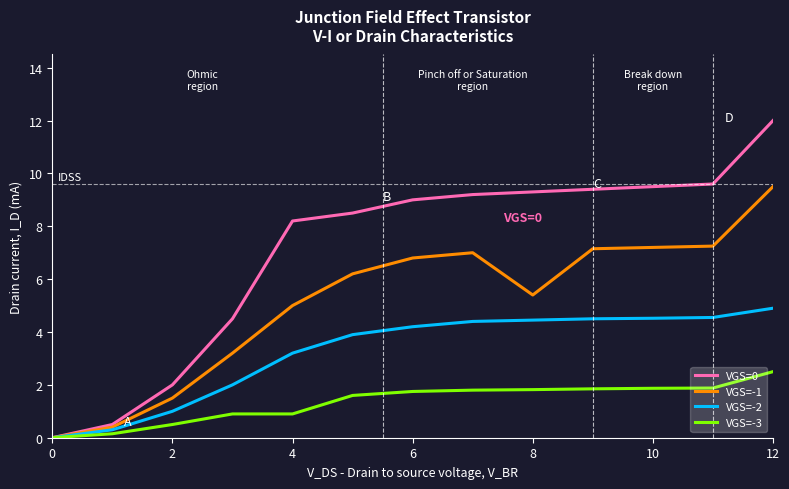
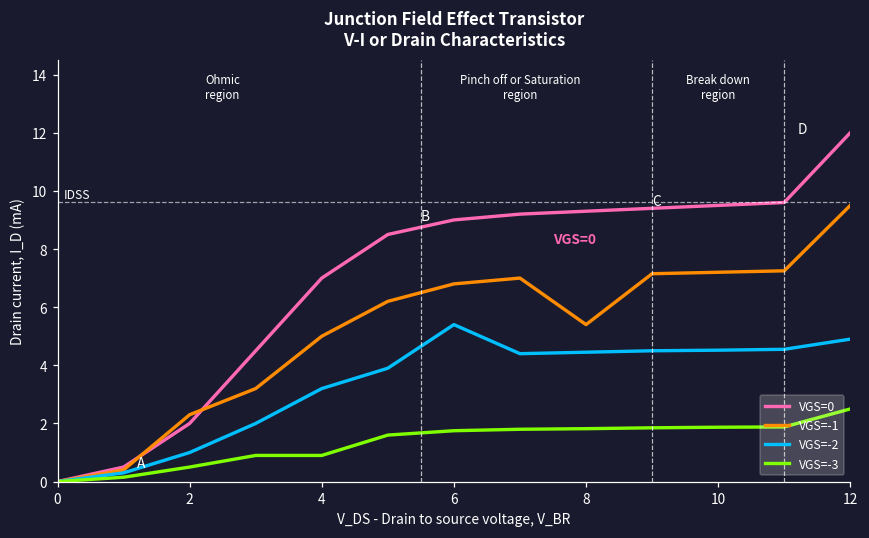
  {
    "VGS=0": {
      "2": 2.0,
-     "4": 8.2,
+     "4": 7.0,
      "6": 9.0,
      "10": 9.5,
      "12": 12.0
    },
    "VGS=-1": {
-     "2": 1.5,
+     "2": 2.3,
      "4": 5.0,
      "6": 6.8,
      "8": 5.4,
      "10": 7.2,
      "12": 9.5
    },
    "VGS=-2": {
      "2": 1.0,
      "4": 3.2,
-     "6": 4.2,
+     "6": 5.4,
      "8": 4.5,
      "10": 4.5,
      "12": 4.9
    },
    "VGS=-3": {
      "2": 0.5,
      "4": 0.9,
      "6": 1.8,
      "8": 1.8,
      "10": 1.9,
      "12": 2.5
    }
  }
